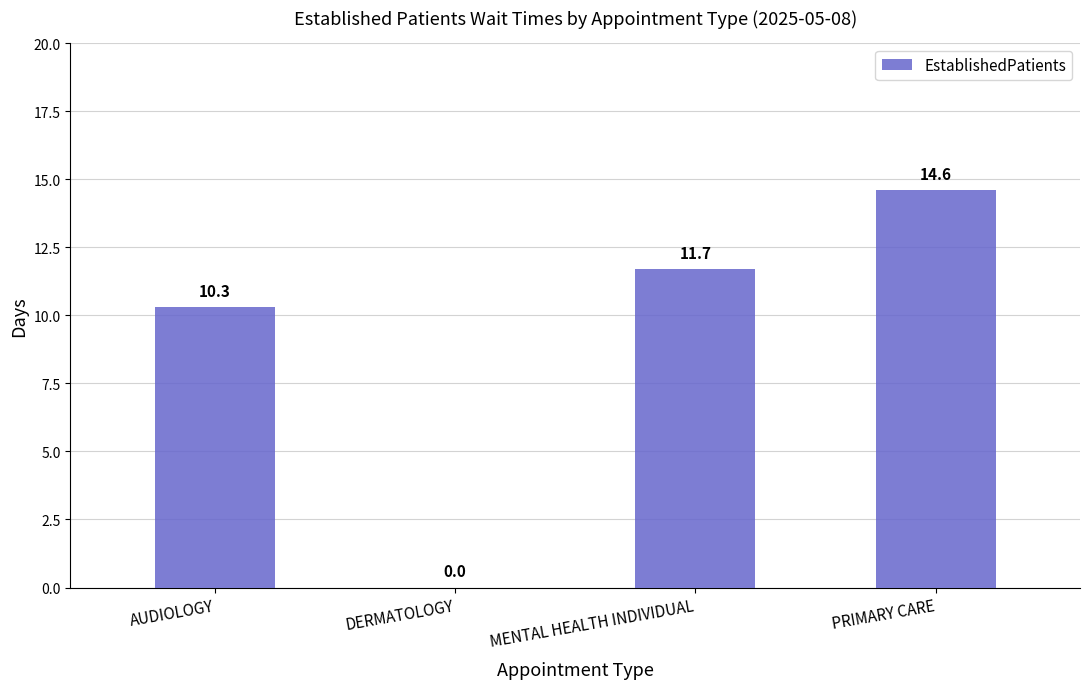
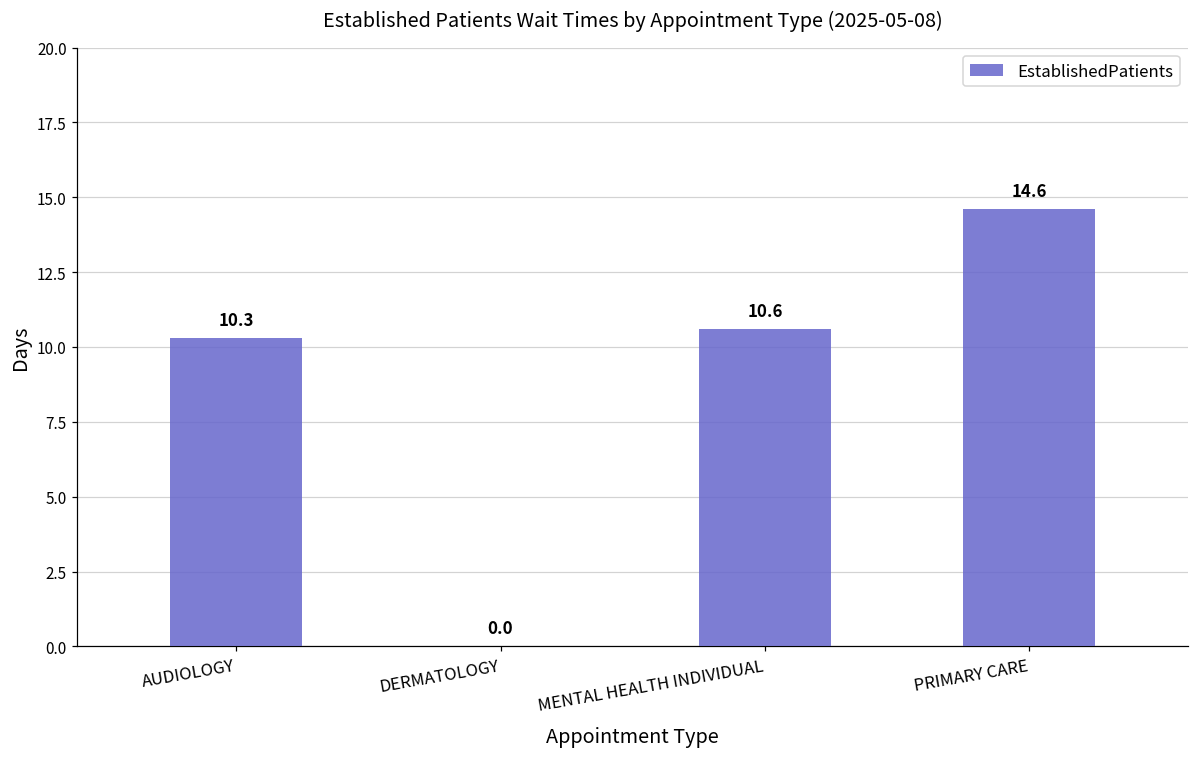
  {
    "AUDIOLOGY": 10.3,
    "DERMATOLOGY": 0.0,
-   "MENTAL HEALTH INDIVIDUAL": 11.7,
+   "MENTAL HEALTH INDIVIDUAL": 10.6,
    "PRIMARY CARE": 14.6
  }
